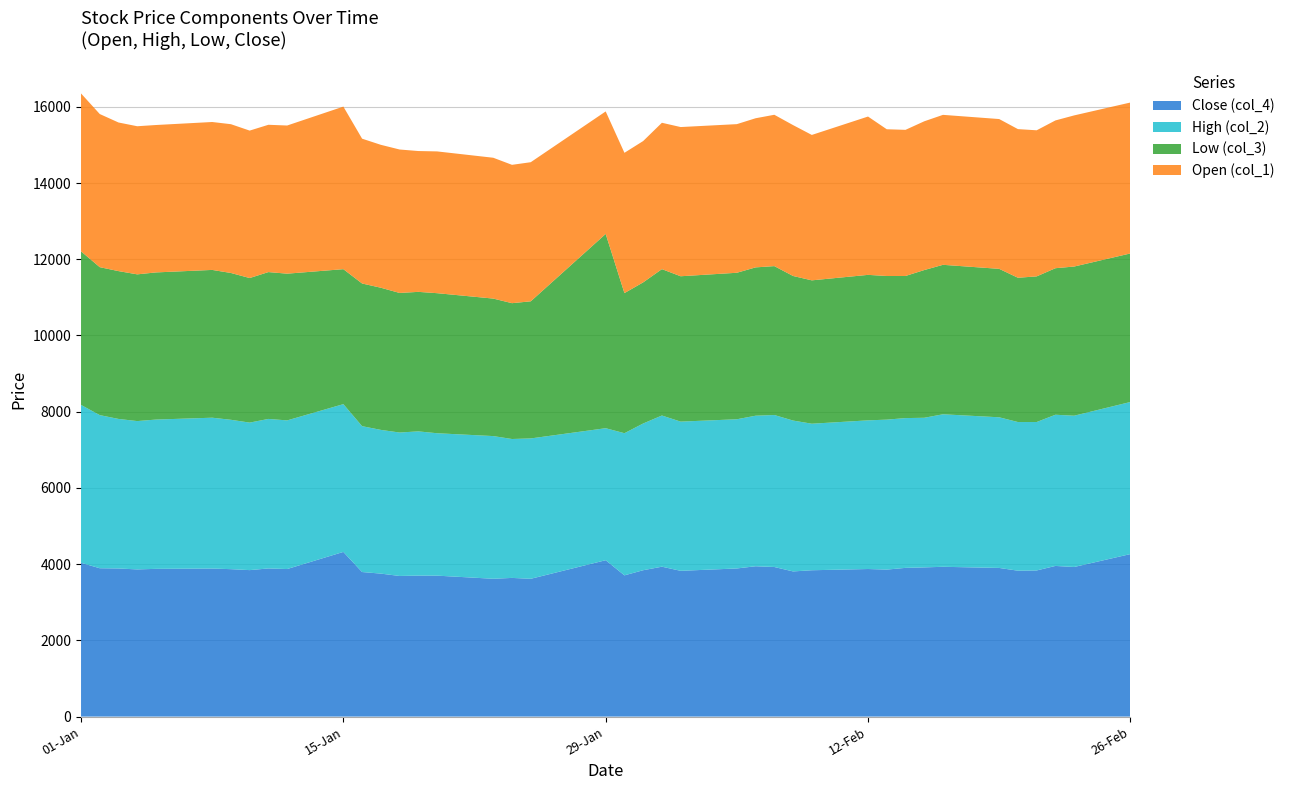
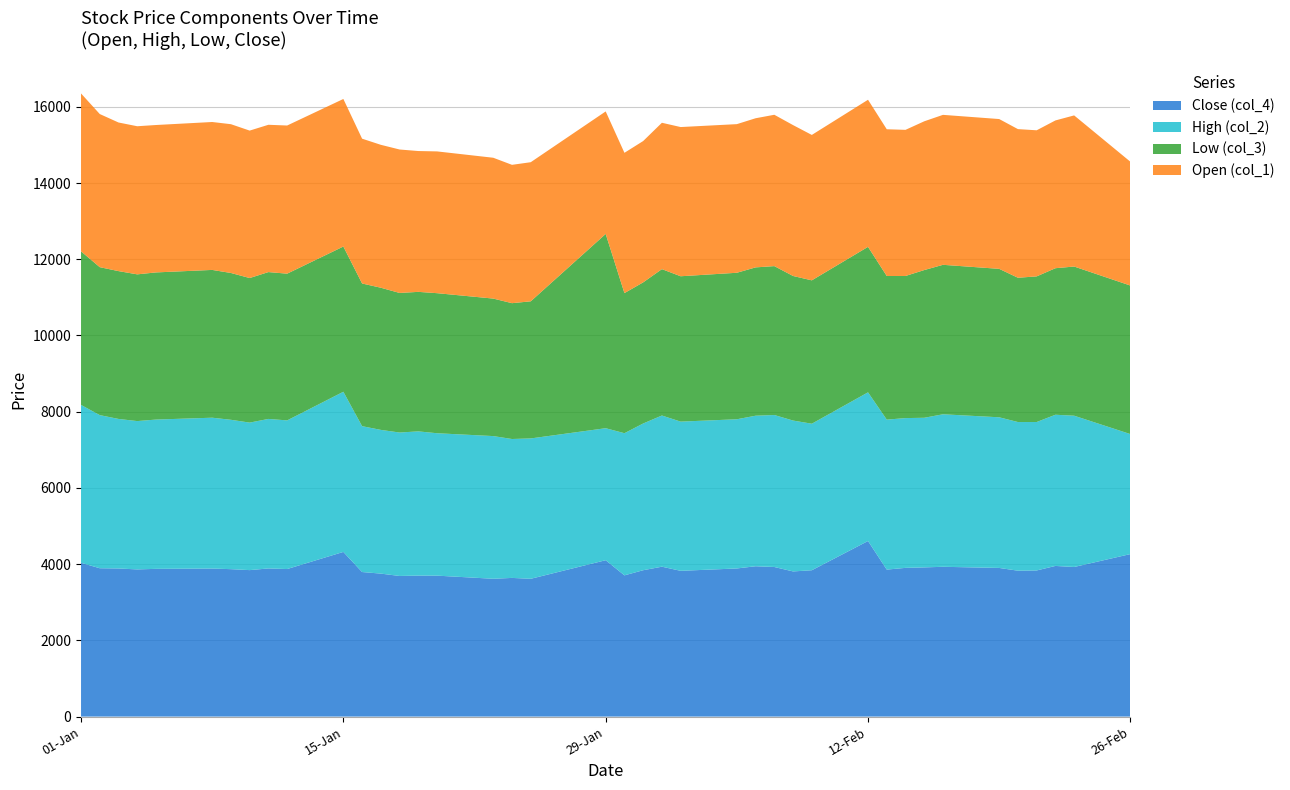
  {
    "Close (col_4)": {
      "01-Jan": 4000,
      "15-Jan": 4300,
      "29-Jan": 4100,
-     "12-Feb": 3900,
+     "12-Feb": 4600,
      "26-Feb": 4300
    },
    "High (col_2)": {
      "01-Jan": 4100,
-     "15-Jan": 3900,
+     "15-Jan": 4200,
      "29-Jan": 3500,
      "12-Feb": 3900,
-     "26-Feb": 4000
+     "26-Feb": 3100
    },
    "Low (col_3)": {
      "01-Jan": 4000,
-     "15-Jan": 3500,
+     "15-Jan": 3800,
      "29-Jan": 5100,
      "12-Feb": 3800,
      "26-Feb": 3900
    },
    "Open (col_1)": {
      "01-Jan": 4100,
-     "15-Jan": 4300,
+     "15-Jan": 3900,
      "29-Jan": 3200,
-     "12-Feb": 4200,
-     "26-Feb": 4000
+     "12-Feb": 3900,
+     "26-Feb": 3200
    }
  }
